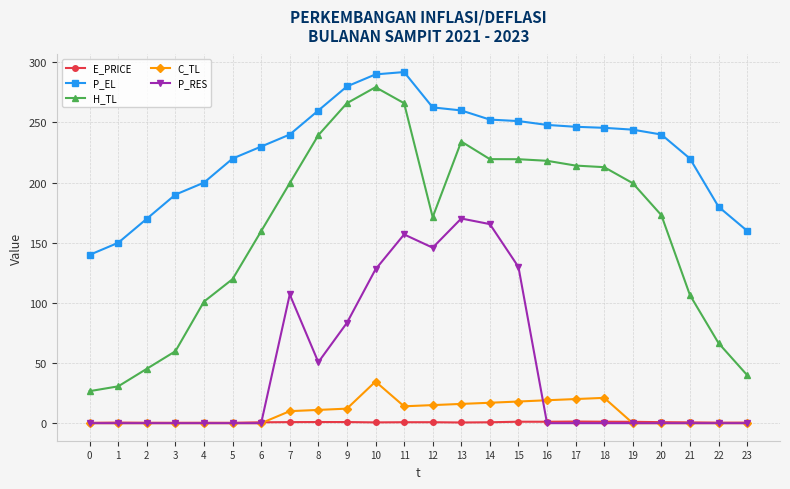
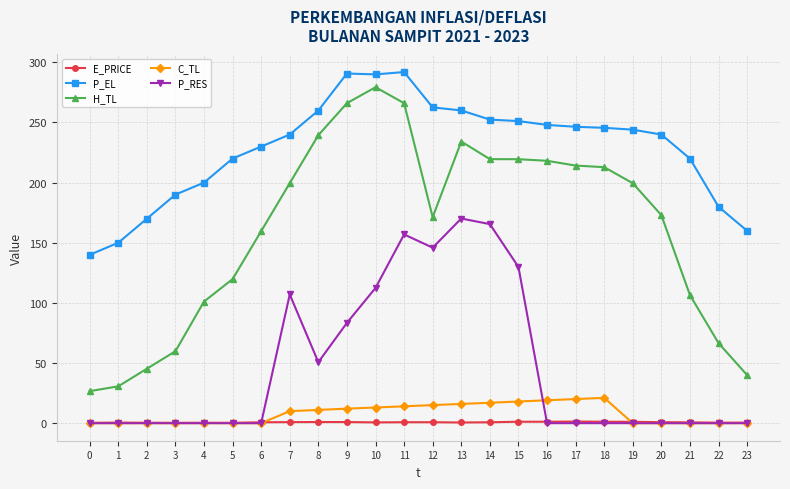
  {
    "E_PRICE": {
      "7": 1,
      "8": 1,
      "9": 1,
      "10": 1,
      "11": 1,
      "12": 1,
      "13": 1,
      "14": 1,
      "15": 1
    },
    "P_EL": {
      "0": 140,
      "1": 150,
      "2": 170,
      "3": 190,
      "4": 200,
      "5": 220,
      "6": 230,
      "7": 240,
      "8": 260,
-     "9": 280,
+     "9": 291,
      "10": 290,
      "11": 292,
      "12": 263,
      "13": 260,
      "14": 252,
      "15": 251,
      "16": 248,
      "17": 246,
      "18": 246,
      "19": 244,
      "20": 240,
      "21": 220,
      "22": 180,
      "23": 160
    },
    "H_TL": {
      "0": 27,
      "1": 31,
      "2": 45,
      "3": 60,
      "4": 101,
      "5": 120,
      "6": 160,
      "7": 200,
      "8": 239,
      "9": 266,
      "10": 279,
      "11": 266,
      "12": 171,
      "13": 234,
      "14": 220,
      "15": 219,
      "16": 218,
      "17": 214,
      "18": 213,
      "19": 200,
      "20": 173,
      "21": 106,
      "22": 67,
      "23": 40
    },
    "C_TL": {
      "7": 10,
      "8": 11,
      "9": 12,
-     "10": 35,
+     "10": 13,
      "11": 14,
      "12": 15,
      "13": 16,
      "14": 17,
      "15": 18,
      "16": 19,
      "17": 20,
      "18": 21
    },
    "P_RES": {
      "7": 107,
      "8": 51,
      "9": 83,
-     "10": 128,
+     "10": 112,
      "11": 157,
      "12": 146,
      "13": 170,
      "14": 166,
      "15": 130
    }
  }
